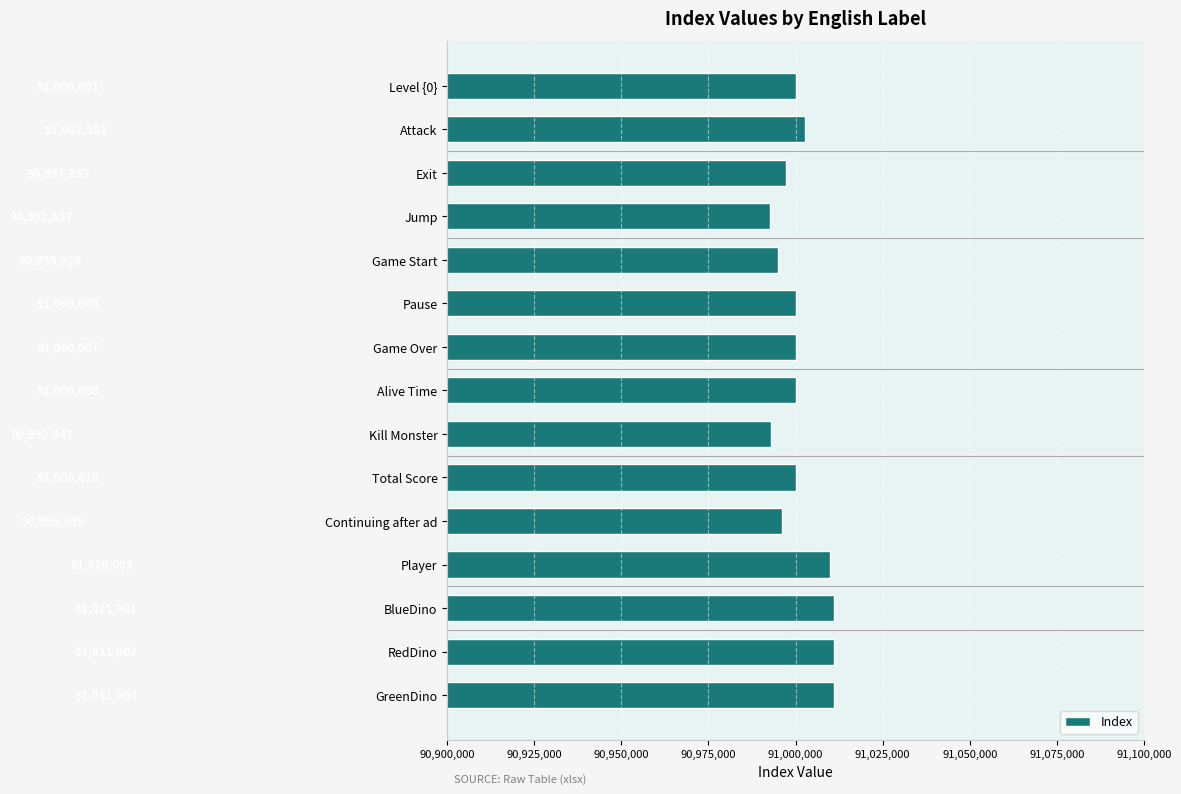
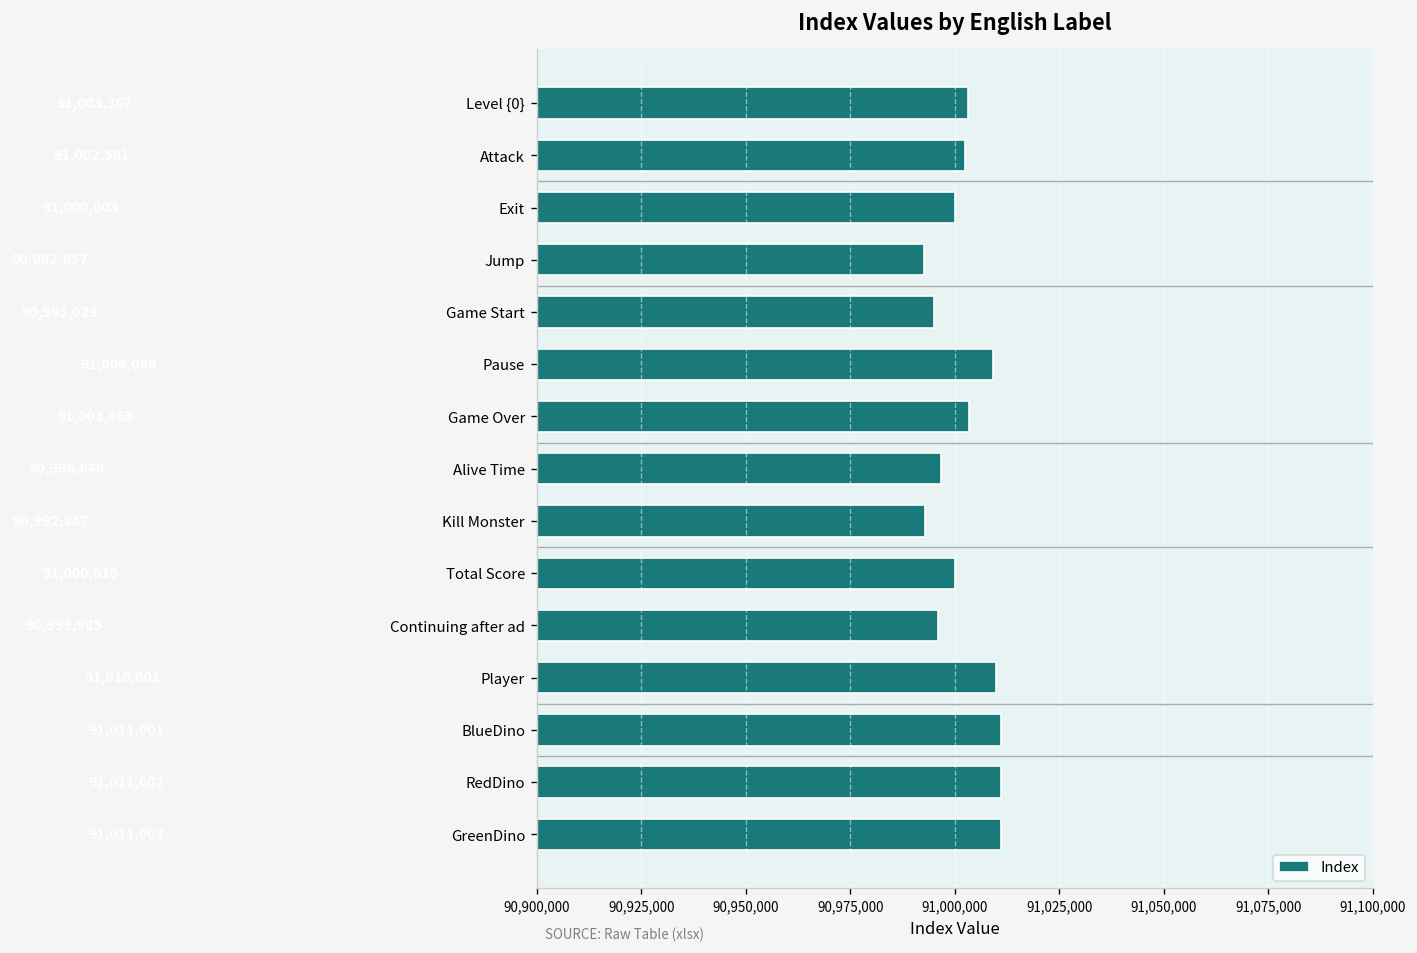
  {
-   "Level {0}": "91,000,000",
+   "Level {0}": "91,003,000",
    "Attack": "91,003,000",
-   "Exit": "90,997,000",
+   "Exit": "91,000,000",
    "Jump": "90,993,000",
    "Game Start": "90,995,000",
-   "Pause": "91,000,000",
-   "Game Over": "91,000,000",
-   "Alive Time": "91,000,000",
+   "Pause": "91,009,000",
+   "Game Over": "91,003,000",
+   "Alive Time": "90,997,000",
    "Kill Monster": "90,993,000",
    "Total Score": "91,000,000",
    "Continuing after ad": "90,996,000",
    "Player": "91,010,000",
    "BlueDino": "91,011,000",
    "RedDino": "91,011,000",
    "GreenDino": "91,011,000"
  }
